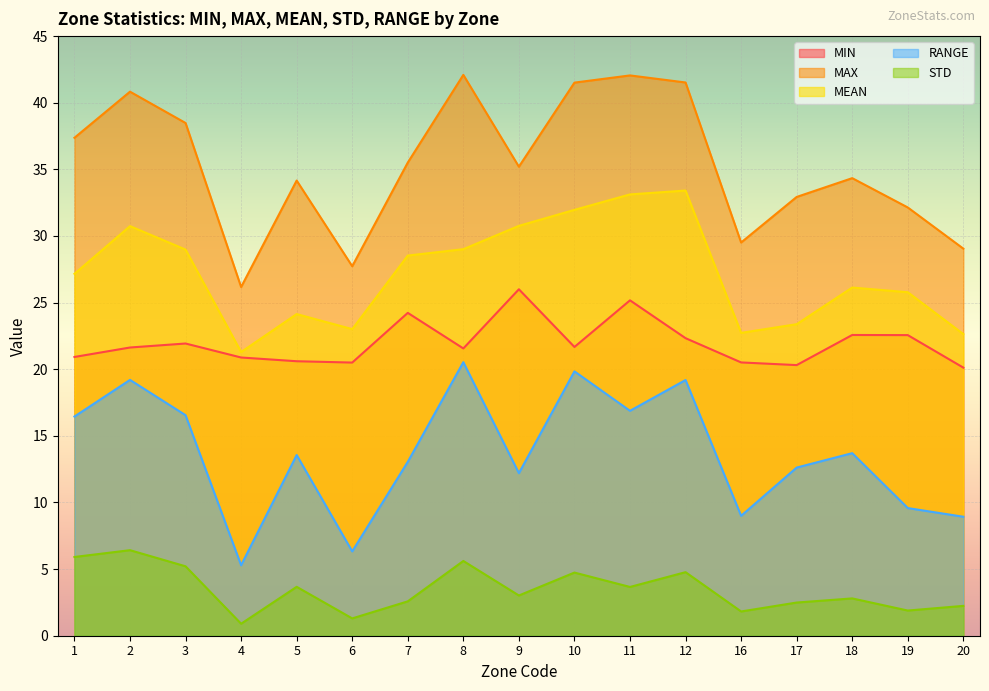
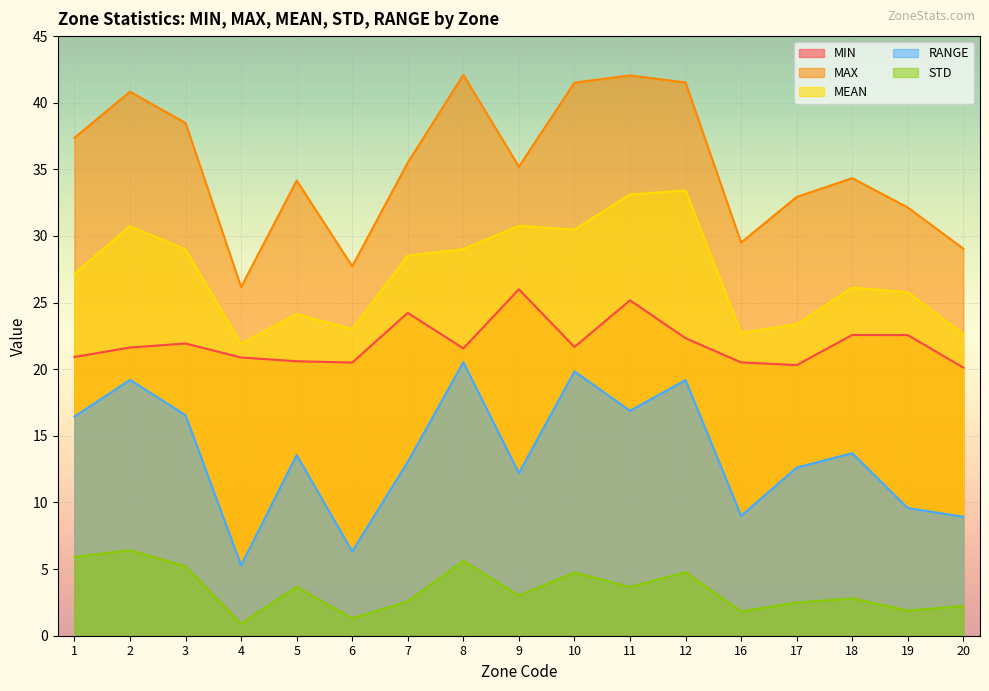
  {
    "MIN": {
      "1": 20.9,
      "2": 21.6,
      "3": 21.9,
      "4": 20.9,
      "5": 20.6,
      "6": 20.5,
      "7": 24.2,
      "8": 21.6,
      "9": 26.0,
      "10": 21.7,
      "11": 25.2,
      "12": 22.3,
      "16": 20.5,
      "17": 20.3,
      "18": 22.6,
      "19": 22.6,
      "20": 20.1
    },
    "MAX": {
      "1": 37.4,
      "2": 40.8,
      "3": 38.5,
      "4": 26.2,
      "5": 34.2,
      "6": 27.7,
      "7": 35.5,
      "8": 42.1,
      "9": 35.2,
      "10": 41.5,
      "11": 42.1,
      "12": 41.5,
      "16": 29.5,
      "17": 32.9,
      "18": 34.3,
      "19": 32.1,
      "20": 29.1
    },
    "MEAN": {
      "1": 27.2,
      "2": 30.7,
      "3": 29.0,
-     "4": 21.3,
+     "4": 21.9,
      "5": 24.1,
      "6": 23.0,
      "7": 28.5,
      "8": 29.0,
      "9": 30.8,
-     "10": 32.0,
+     "10": 30.5,
      "11": 33.1,
      "12": 33.4,
      "16": 22.7,
      "17": 23.4,
      "18": 26.1,
      "19": 25.8,
      "20": 22.6
    },
    "RANGE": {
      "1": 16.5,
      "2": 19.2,
      "3": 16.6,
      "4": 5.3,
      "5": 13.6,
      "6": 6.3,
      "7": 13.1,
      "8": 20.5,
      "9": 12.2,
      "10": 19.8,
      "11": 16.9,
      "12": 19.2,
      "16": 9.0,
      "17": 12.6,
      "18": 13.7,
      "19": 9.6,
      "20": 8.9
    },
    "STD": {
      "1": 5.9,
      "2": 6.4,
      "3": 5.2,
      "4": 0.9,
      "5": 3.7,
      "6": 1.3,
      "7": 2.6,
      "8": 5.6,
      "9": 3.0,
      "10": 4.7,
      "11": 3.7,
      "12": 4.8,
      "16": 1.8,
      "17": 2.5,
      "18": 2.8,
      "19": 1.9,
      "20": 2.2
    }
  }
